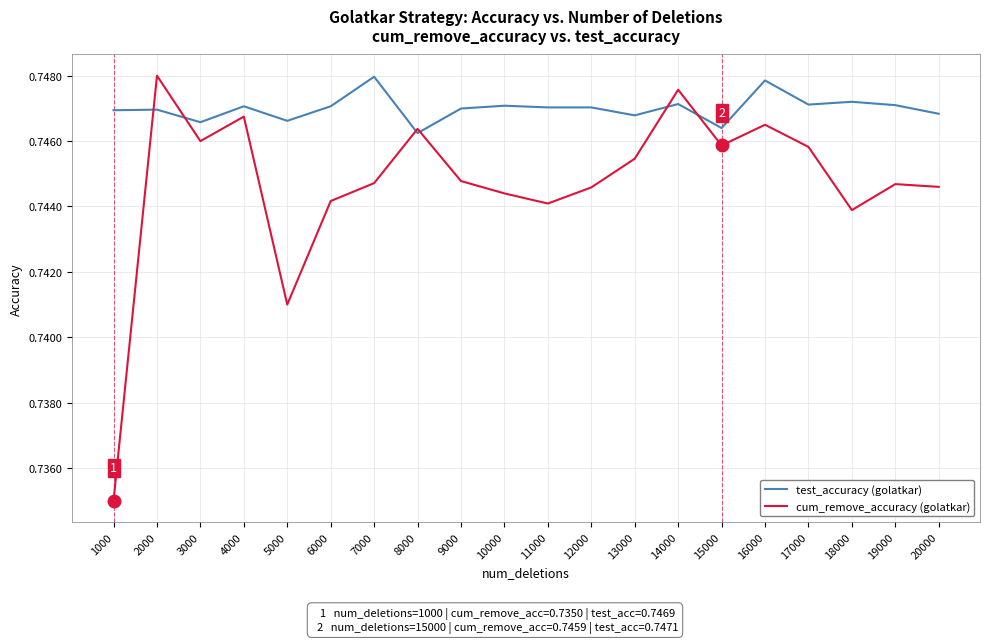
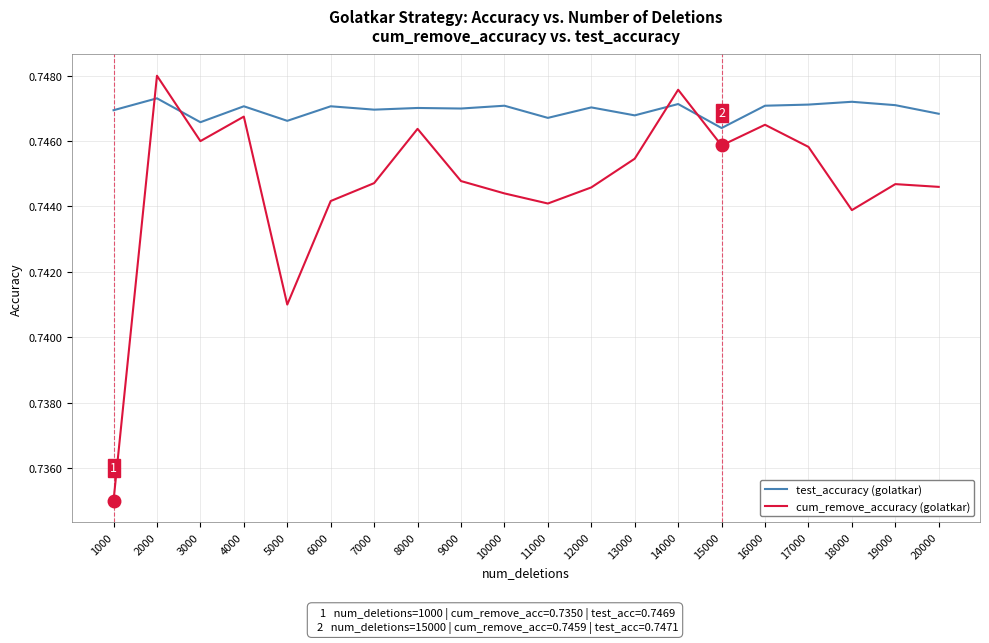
  {
    "test_accuracy (golatkar)": {
      "1000": 0.7469,
-     "2000": 0.7470,
+     "2000": 0.7473,
      "3000": 0.7466,
      "4000": 0.7471,
      "5000": 0.7466,
      "6000": 0.7471,
-     "7000": 0.7480,
-     "8000": 0.7462,
+     "7000": 0.7470,
+     "8000": 0.7470,
      "9000": 0.7470,
      "10000": 0.7471,
-     "11000": 0.7470,
+     "11000": 0.7467,
      "12000": 0.7470,
      "13000": 0.7468,
      "14000": 0.7471,
-     "16000": 0.7479,
+     "16000": 0.7471,
      "17000": 0.7471,
      "18000": 0.7472,
      "19000": 0.7471,
      "20000": 0.7468
    }
  }
